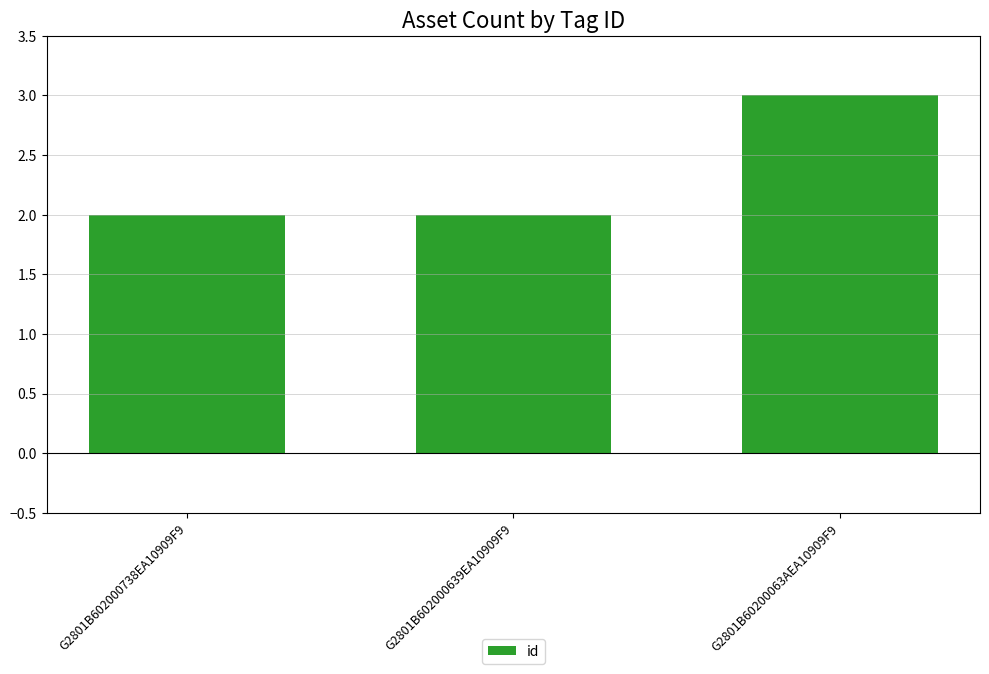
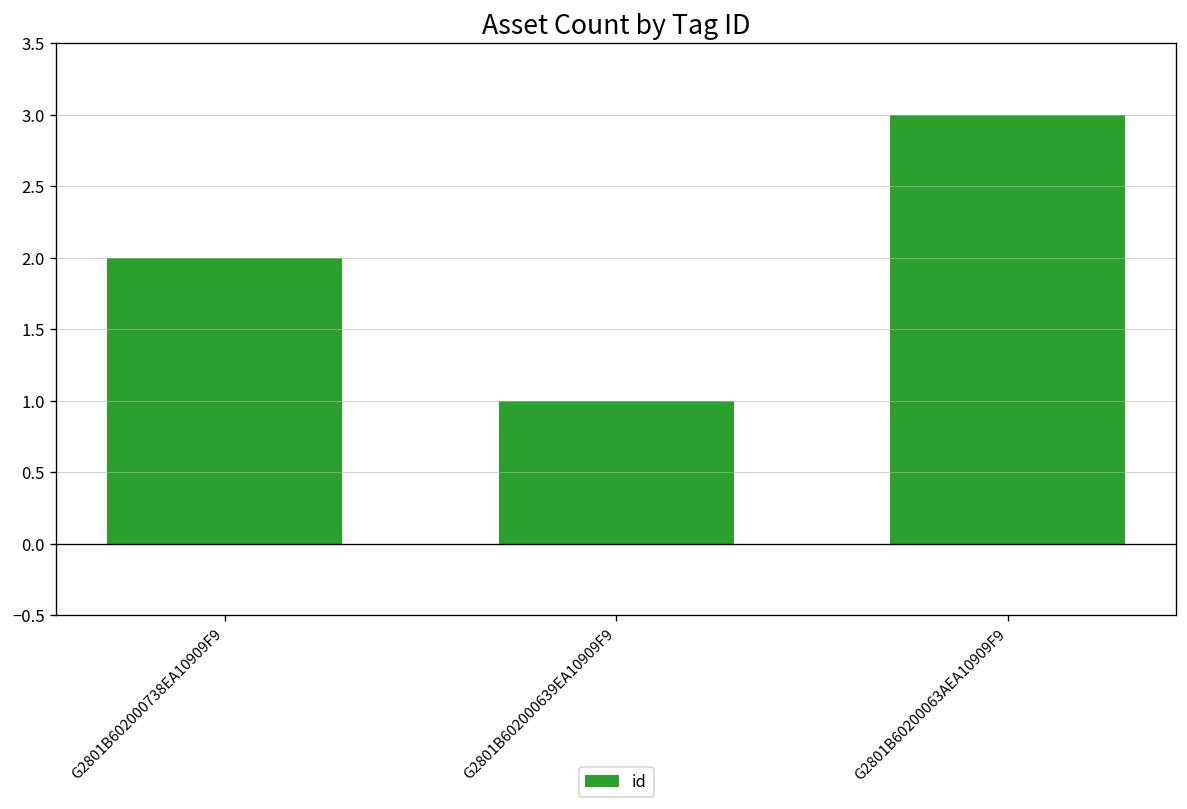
  {
    "G2801B602000738EA10909F9": 2,
-   "G2801B602000639EA10909F9": 2,
+   "G2801B602000639EA10909F9": 1,
    "G2801B60200063AEA10909F9": 3
  }
